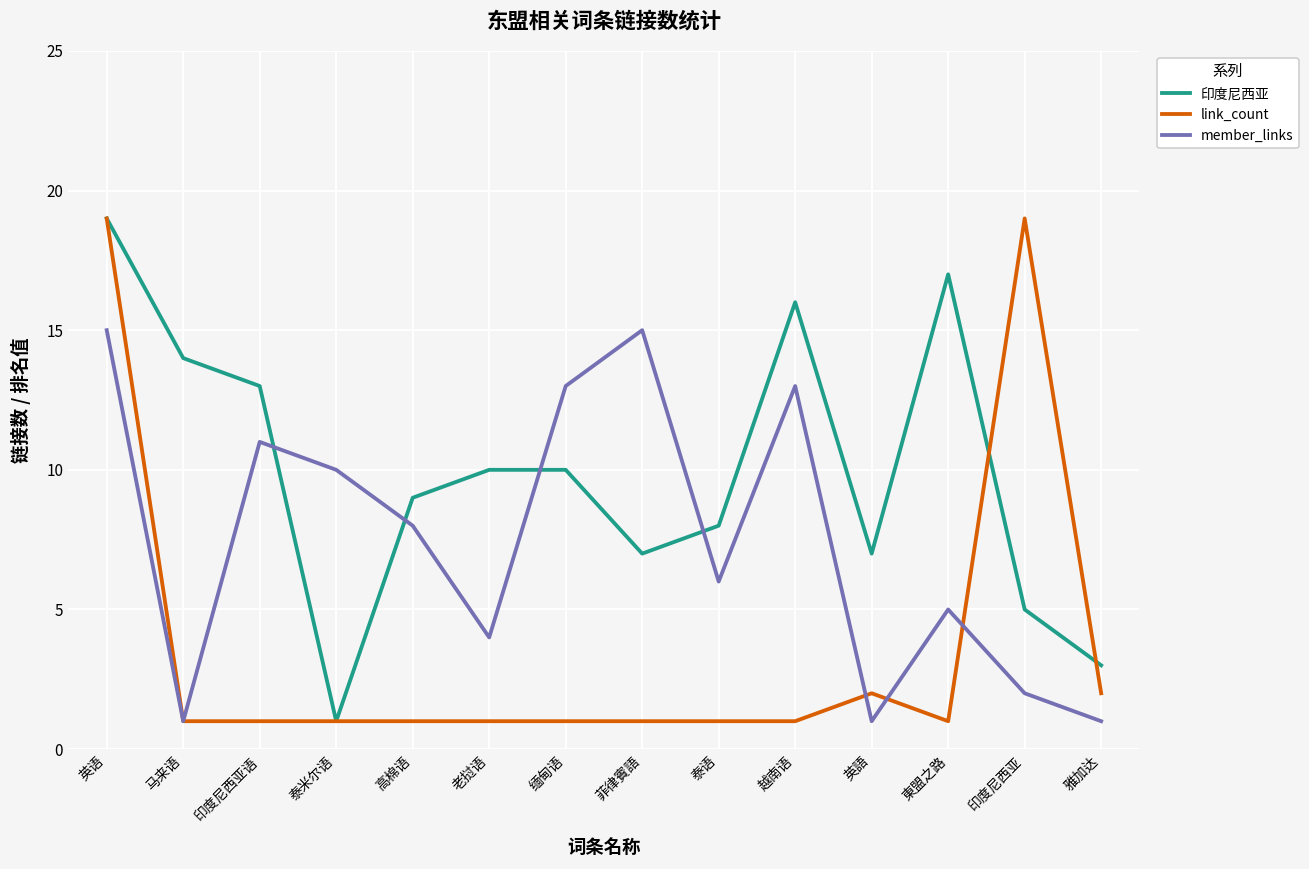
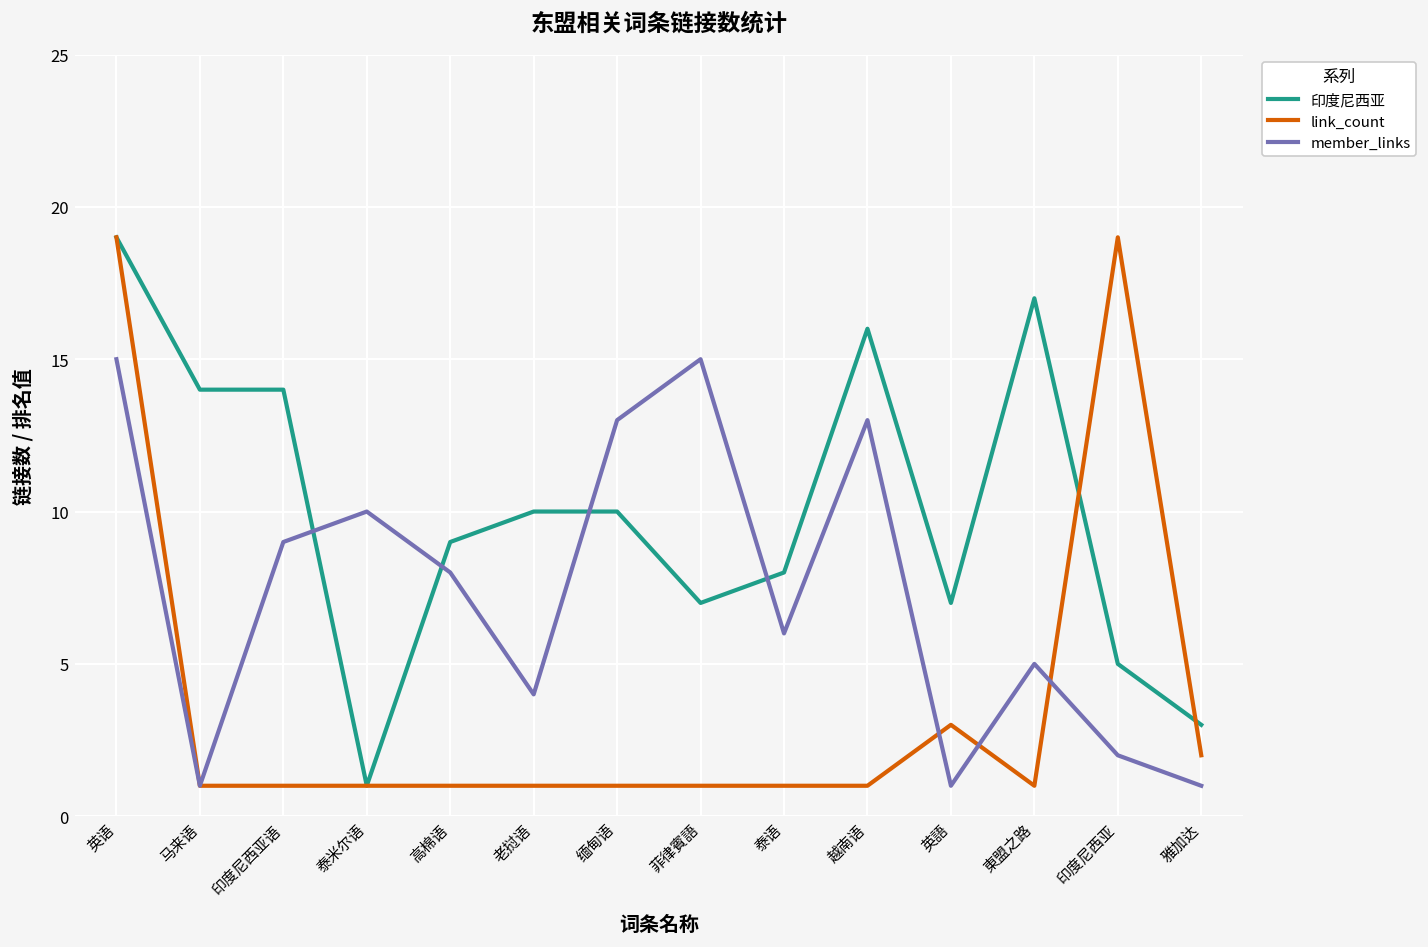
  {
    "印度尼西亚": {
      "马来语": 14,
-     "印度尼西亚语": 13,
+     "印度尼西亚语": 14,
      "高棉语": 9,
      "老挝语": 10,
      "缅甸语": 10,
      "菲律賓語": 7,
      "泰语": 8,
      "越南语": 16,
      "英語": 7,
      "東盟之路": 17,
      "印度尼西亚": 5,
      "雅加达": 3
    },
    "link_count": {
      "印度尼西亚语": 1,
      "高棉语": 1,
      "老挝语": 1,
      "缅甸语": 1,
      "菲律賓語": 1,
      "泰语": 1,
      "越南语": 1,
-     "英語": 2,
+     "英語": 3,
      "東盟之路": 1,
      "印度尼西亚": 19,
      "雅加达": 2
    },
    "member_links": {
      "英语": 15,
-     "印度尼西亚语": 11,
+     "印度尼西亚语": 9,
      "泰米尔语": 10,
      "高棉语": 8,
      "老挝语": 4,
      "缅甸语": 13,
      "菲律賓語": 15,
      "泰语": 6,
      "越南语": 13,
      "英語": 1,
      "東盟之路": 5,
      "印度尼西亚": 2,
      "雅加达": 1
    }
  }
